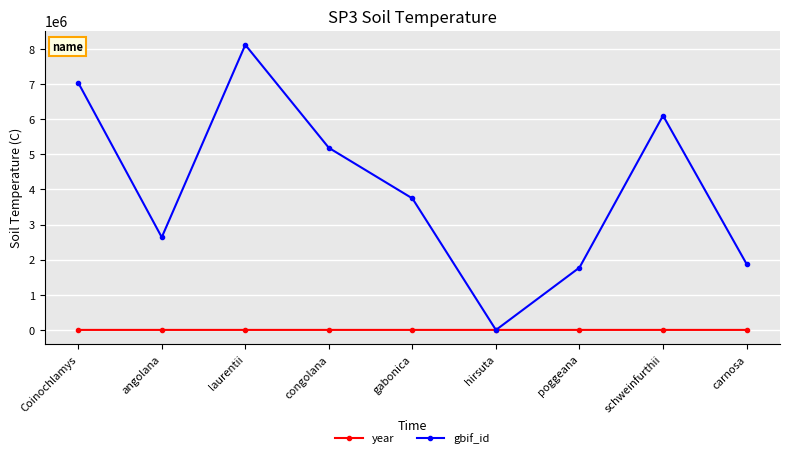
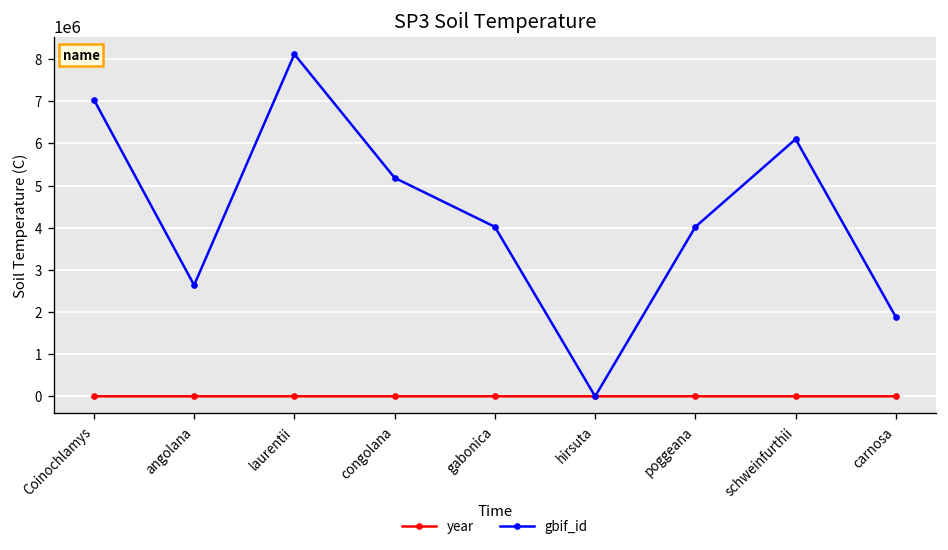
  {
    "year": {
      "Coinochlamys": 0,
      "angolana": 0,
      "laurentii": 0,
      "congolana": 0,
      "gabonica": 0,
      "poggeana": 0,
      "schweinfurthii": 0,
      "carnosa": 0
    },
    "gbif_id": {
      "Coinochlamys": 7000000,
      "angolana": 2600000,
      "laurentii": 8100000,
      "congolana": 5200000,
-     "gabonica": 3700000,
-     "poggeana": 1800000,
+     "gabonica": 4000000,
+     "poggeana": 4000000,
      "schweinfurthii": 6100000,
      "carnosa": 1900000
    }
  }
